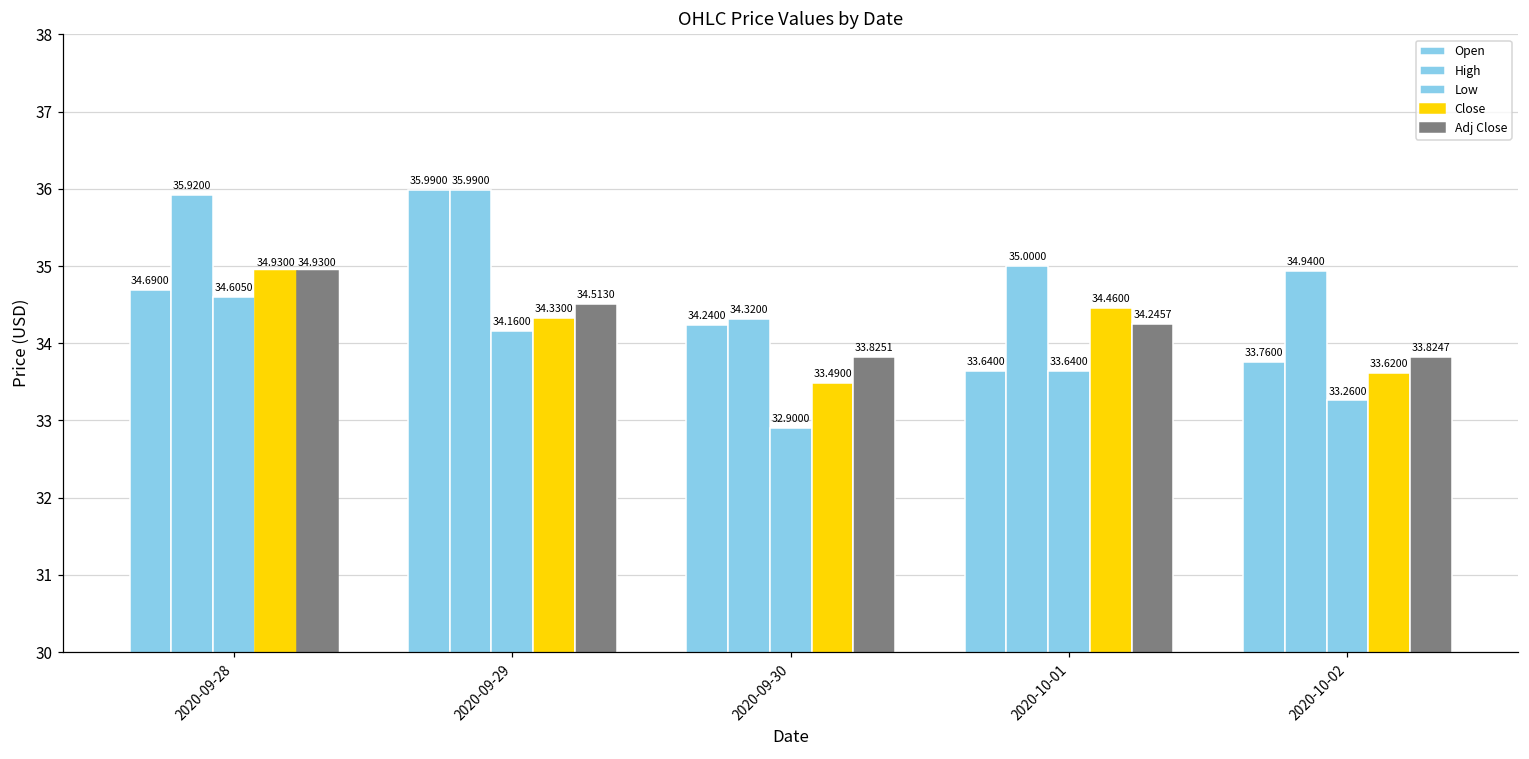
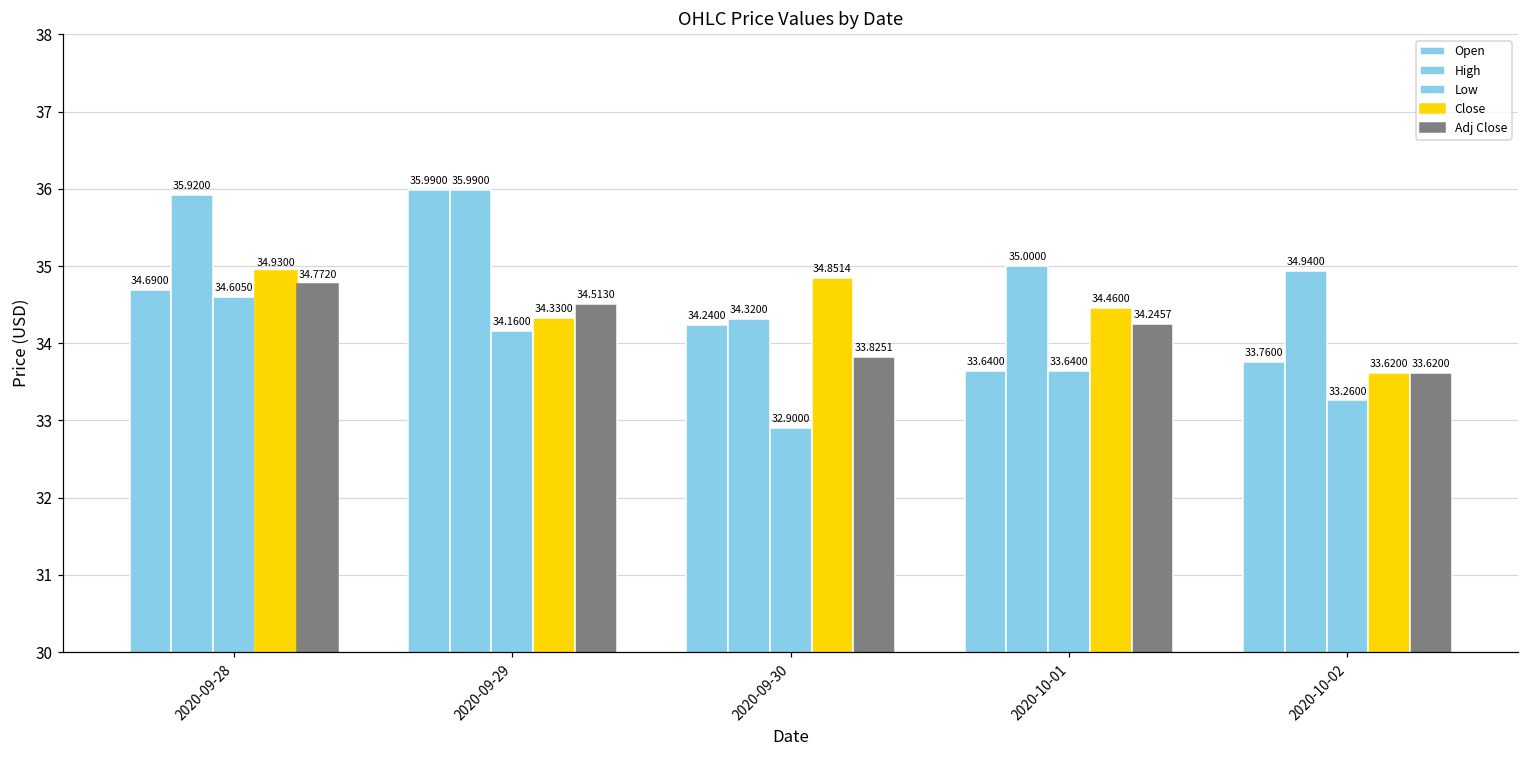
  {
    "Close": {
      "2020-09-28": 34.9300,
      "2020-09-29": 34.3300,
-     "2020-09-30": 33.4900,
+     "2020-09-30": 34.8514,
      "2020-10-01": 34.4600,
      "2020-10-02": 33.6200
    },
    "Adj Close": {
-     "2020-09-28": 34.9300,
+     "2020-09-28": 34.7720,
      "2020-09-29": 34.5130,
      "2020-09-30": 33.8251,
      "2020-10-01": 34.2457,
-     "2020-10-02": 33.8247
+     "2020-10-02": 33.6200
    }
  }
